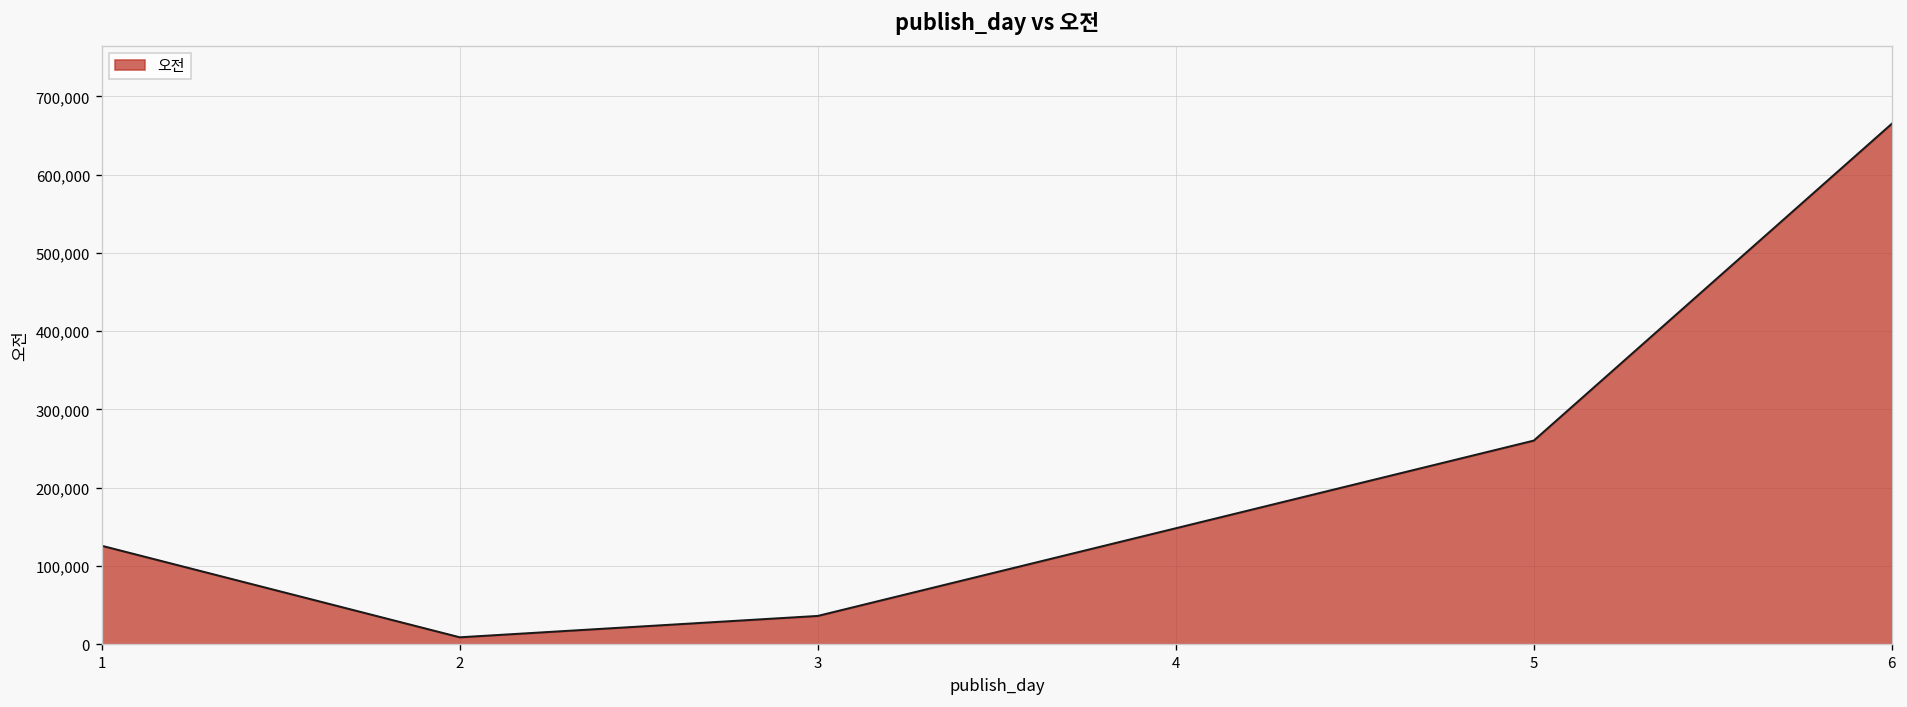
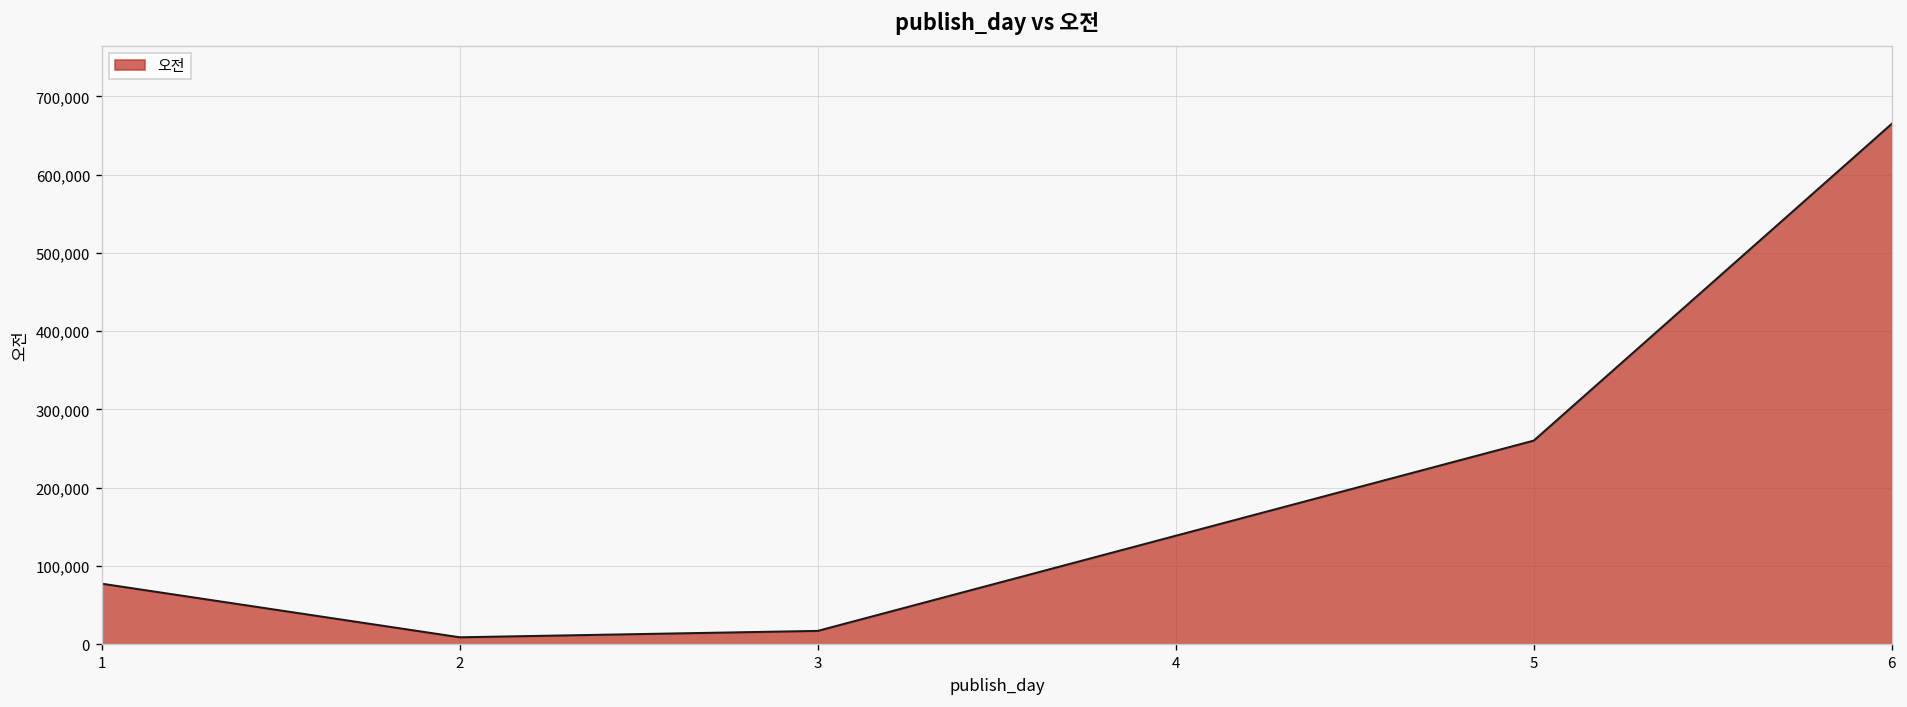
  {
-   "1": "130,000",
+   "1": "80,000",
    "2": "10,000",
-   "3": "40,000",
+   "3": "20,000",
    "5": "260,000",
    "6": "670,000"
  }
